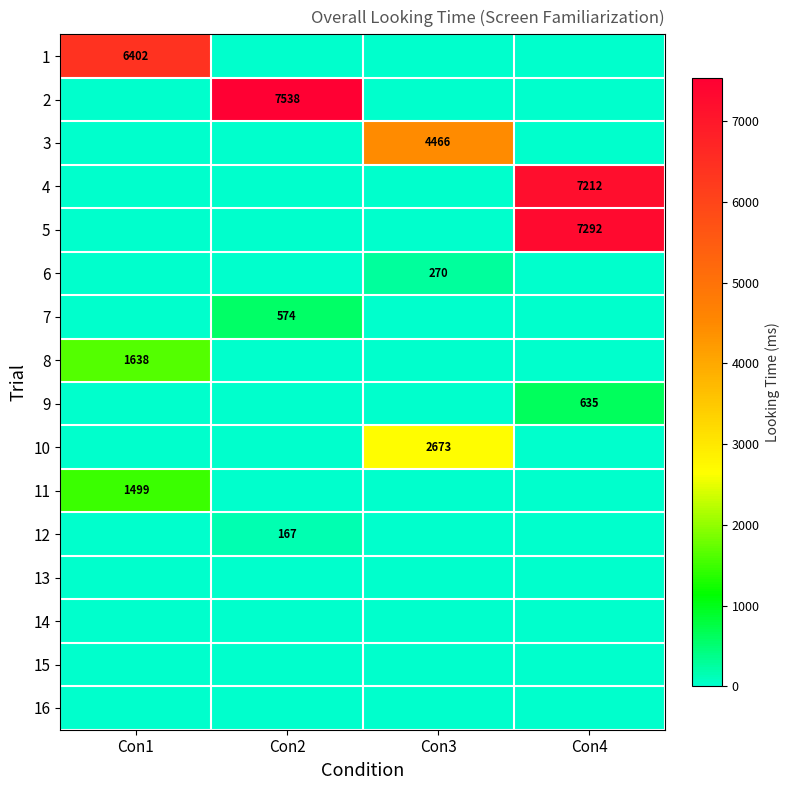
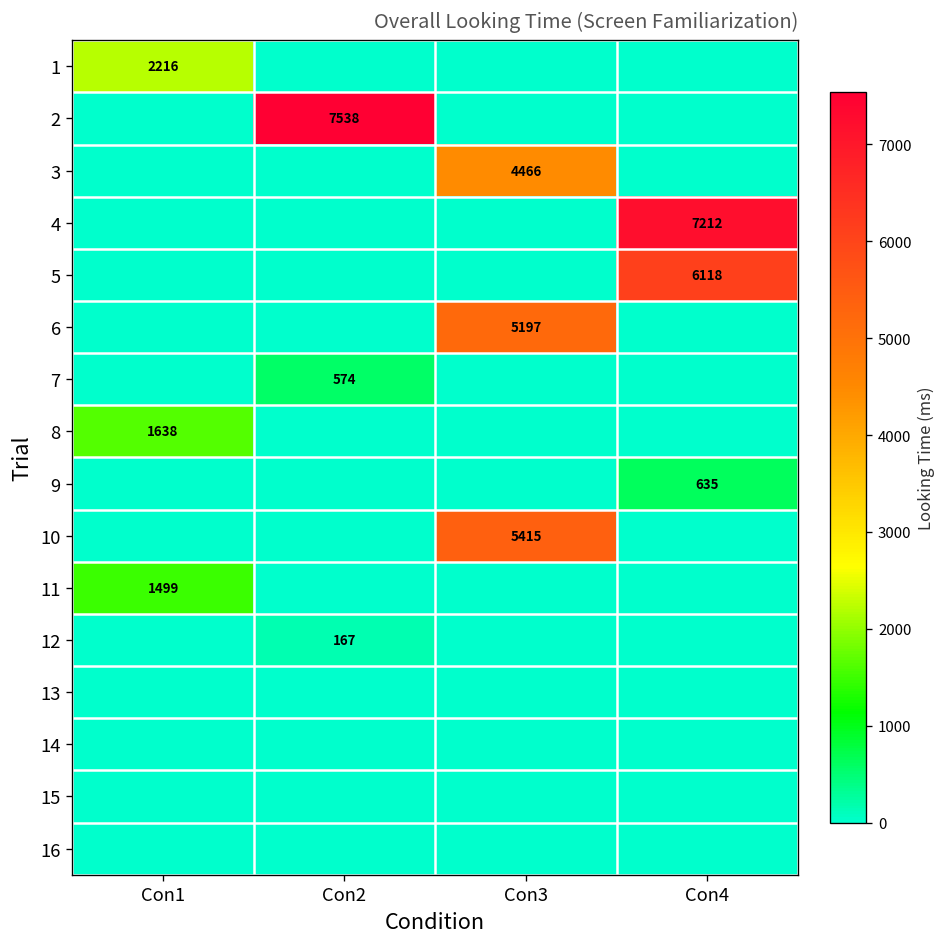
  {
    "1": {
-     "Con1": 6402
+     "Con1": 2216
    },
    "2": {
      "Con2": 7538
    },
    "3": {
      "Con3": 4466
    },
    "4": {
      "Con4": 7212
    },
    "5": {
-     "Con4": 7292
+     "Con4": 6118
    },
    "6": {
-     "Con3": 270
+     "Con3": 5197
    },
    "7": {
      "Con2": 574
    },
    "8": {
      "Con1": 1638
    },
    "9": {
      "Con4": 635
    },
    "10": {
-     "Con3": 2673
+     "Con3": 5415
    },
    "11": {
      "Con1": 1499
    },
    "12": {
      "Con2": 167
    }
  }
